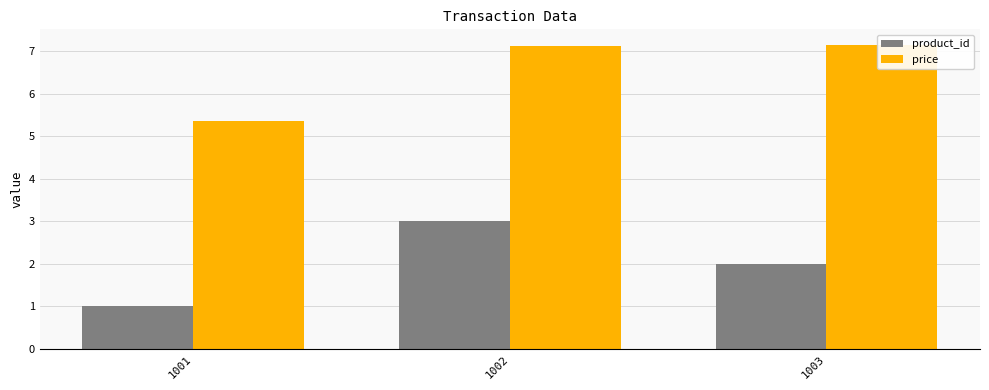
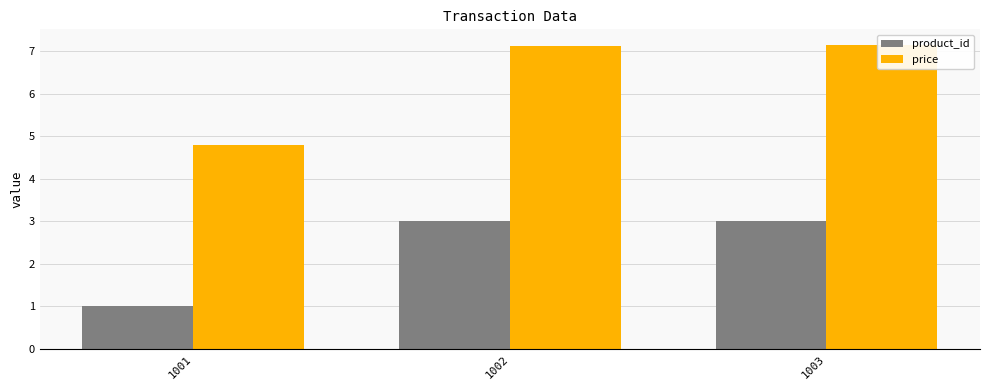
  {
    "product_id": {
      "1001": 1,
      "1002": 3,
-     "1003": 2
+     "1003": 3
    },
    "price": {
-     "1001": 5.4,
+     "1001": 4.8,
      "1002": 7.1
    }
  }
